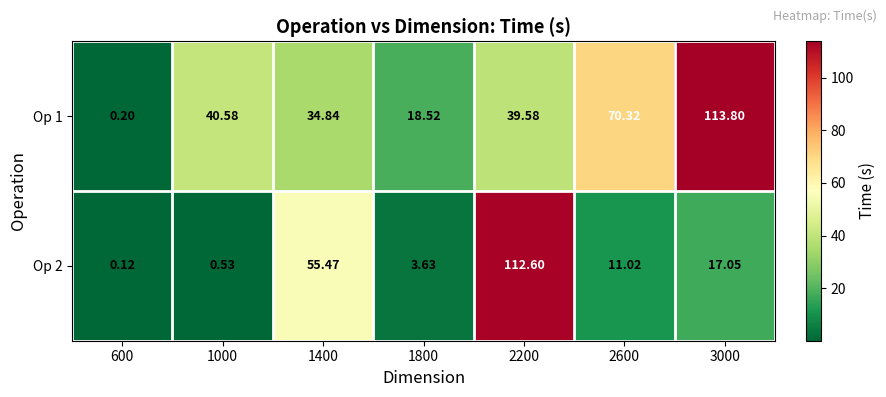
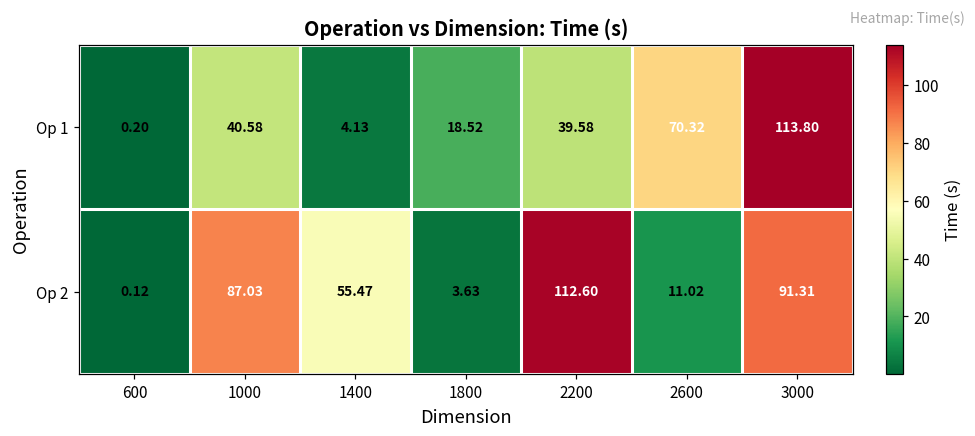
  {
    "Op 1": {
      "600": 0.20,
      "1000": 40.58,
-     "1400": 34.84,
+     "1400": 4.13,
      "1800": 18.52,
      "2200": 39.58,
      "2600": 70.32,
      "3000": 113.80
    },
    "Op 2": {
      "600": 0.12,
-     "1000": 0.53,
+     "1000": 87.03,
      "1400": 55.47,
      "1800": 3.63,
      "2200": 112.60,
      "2600": 11.02,
-     "3000": 17.05
+     "3000": 91.31
    }
  }
